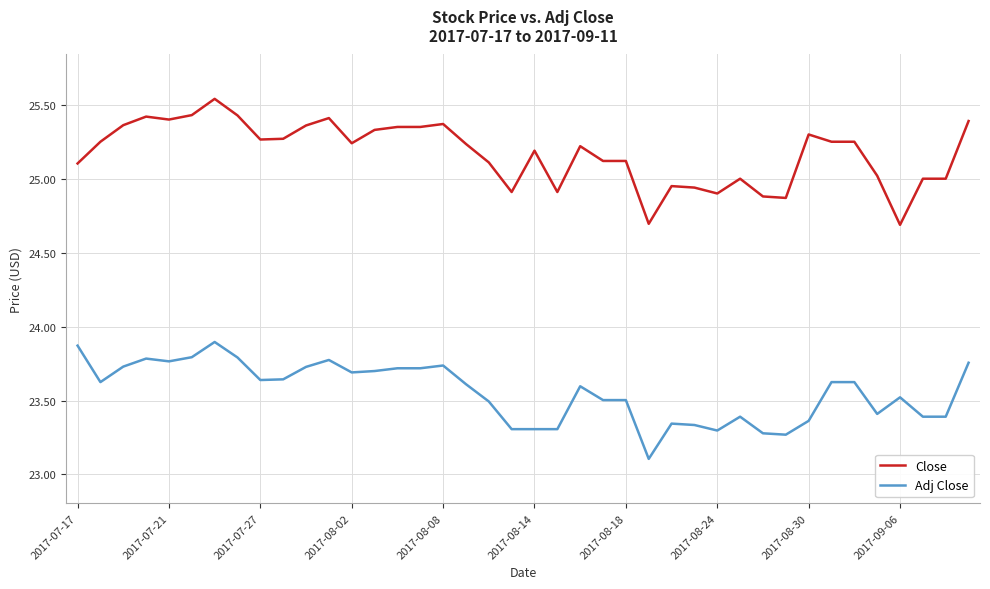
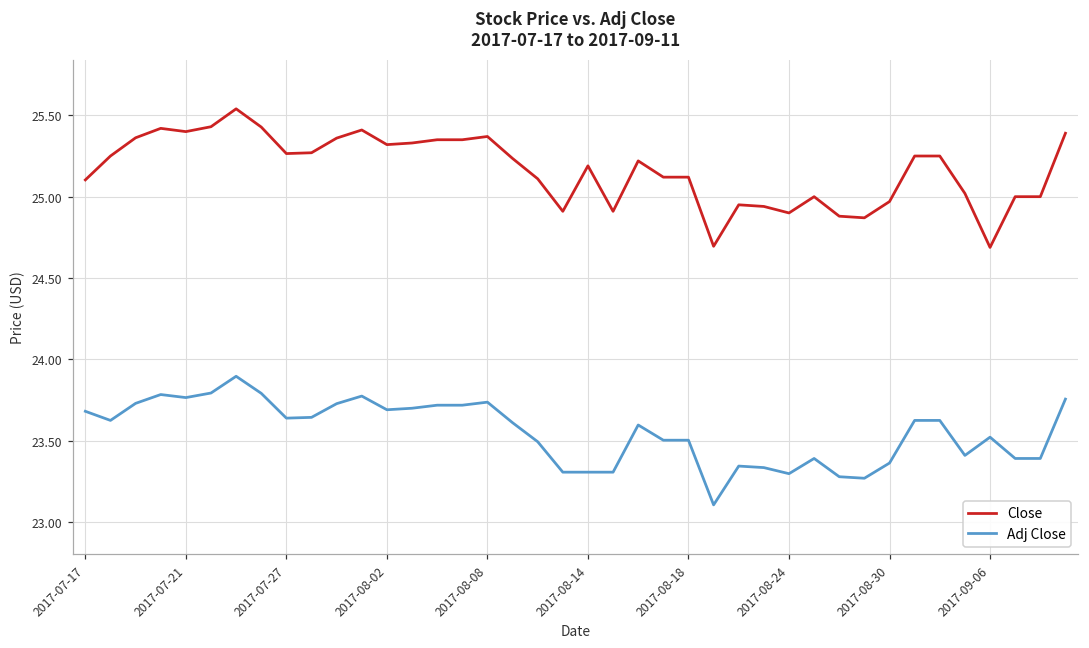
  {
    "Close": {
      "2017-07-17": 25.10,
      "2017-07-21": 25.40,
      "2017-07-27": 25.26,
-     "2017-08-02": 25.24,
+     "2017-08-02": 25.32,
      "2017-08-08": 25.37,
      "2017-08-14": 25.19,
      "2017-08-18": 25.12,
      "2017-08-24": 24.90,
-     "2017-08-30": 25.30,
+     "2017-08-30": 24.97,
      "2017-09-06": 24.69
    },
    "Adj Close": {
-     "2017-07-17": 23.87,
+     "2017-07-17": 23.68,
      "2017-07-21": 23.76,
      "2017-07-27": 23.64,
      "2017-08-02": 23.69,
      "2017-08-08": 23.74,
      "2017-08-14": 23.31,
      "2017-08-18": 23.50,
      "2017-08-24": 23.30,
      "2017-08-30": 23.36,
      "2017-09-06": 23.52
    }
  }
